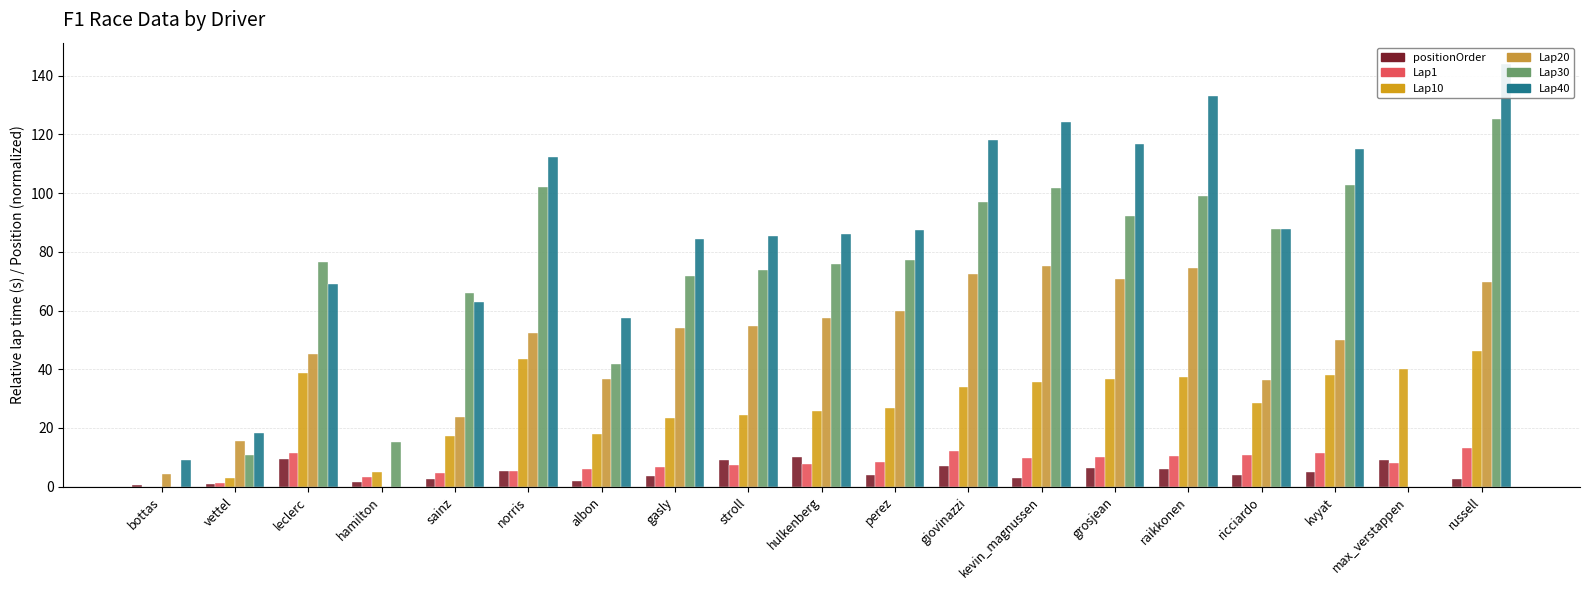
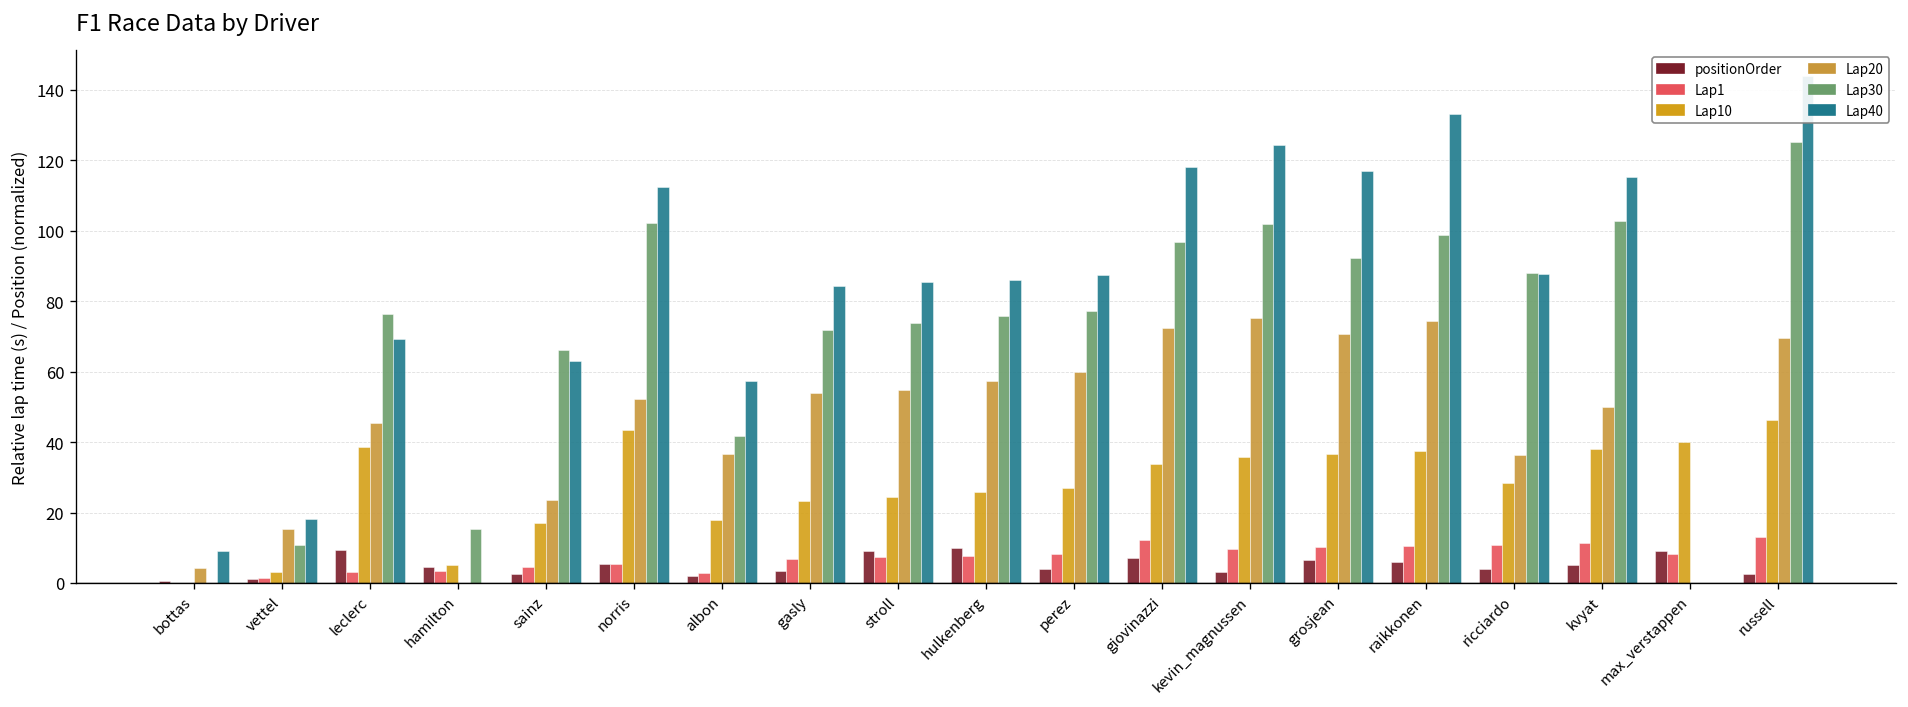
  {
    "positionOrder": {
      "vettel": 1,
      "leclerc": 10,
-     "hamilton": 2,
+     "hamilton": 5,
      "sainz": 3,
      "norris": 6,
      "albon": 2,
      "gasly": 4,
      "stroll": 9,
      "hulkenberg": 10,
      "perez": 4,
      "giovinazzi": 7,
      "kevin_magnussen": 3,
      "grosjean": 7,
      "raikkonen": 6,
      "ricciardo": 4,
      "kvyat": 5,
      "max_verstappen": 9,
      "russell": 3
    },
    "Lap1": {
      "bottas": 0,
      "vettel": 1,
-     "leclerc": 12,
+     "leclerc": 3,
      "hamilton": 3,
      "sainz": 5,
      "norris": 5,
-     "albon": 6,
+     "albon": 3,
      "gasly": 7,
      "stroll": 7,
      "hulkenberg": 8,
      "perez": 8,
      "giovinazzi": 12,
      "kevin_magnussen": 10,
      "grosjean": 10,
      "raikkonen": 11,
      "ricciardo": 11,
      "kvyat": 11,
      "max_verstappen": 8,
      "russell": 13
    },
    "Lap30": {
      "bottas": 0,
      "vettel": 11,
      "leclerc": 76,
      "hamilton": 15,
      "sainz": 66,
      "norris": 102,
      "albon": 42,
      "gasly": 72,
      "stroll": 74,
      "hulkenberg": 76,
      "perez": 77,
      "giovinazzi": 97,
      "kevin_magnussen": 102,
      "grosjean": 92,
      "raikkonen": 99,
      "ricciardo": 88,
      "kvyat": 103,
      "max_verstappen": 0,
      "russell": 125
    },
    "Lap40": {
      "bottas": 9,
      "vettel": 18,
      "leclerc": 69,
      "hamilton": 0,
      "sainz": 63,
      "norris": 112,
      "albon": 57,
      "gasly": 84,
      "stroll": 85,
      "hulkenberg": 86,
      "perez": 87,
      "giovinazzi": 118,
      "kevin_magnussen": 124,
      "grosjean": 117,
      "raikkonen": 133,
      "ricciardo": 88,
      "kvyat": 115,
      "max_verstappen": 0
    }
  }
